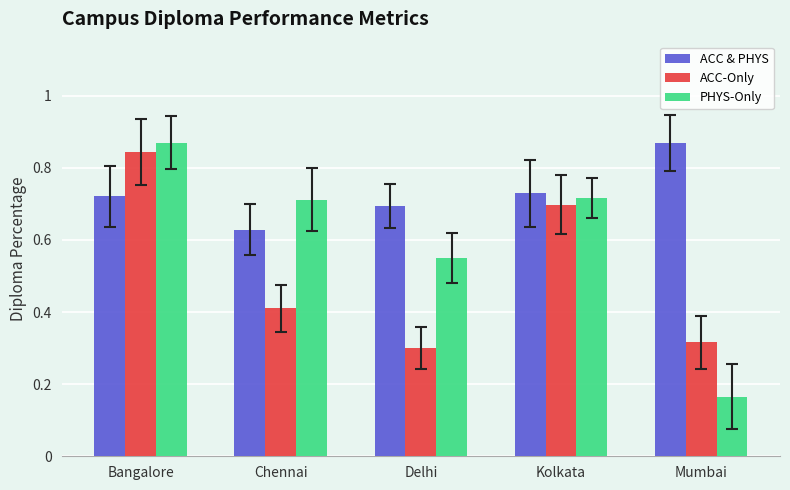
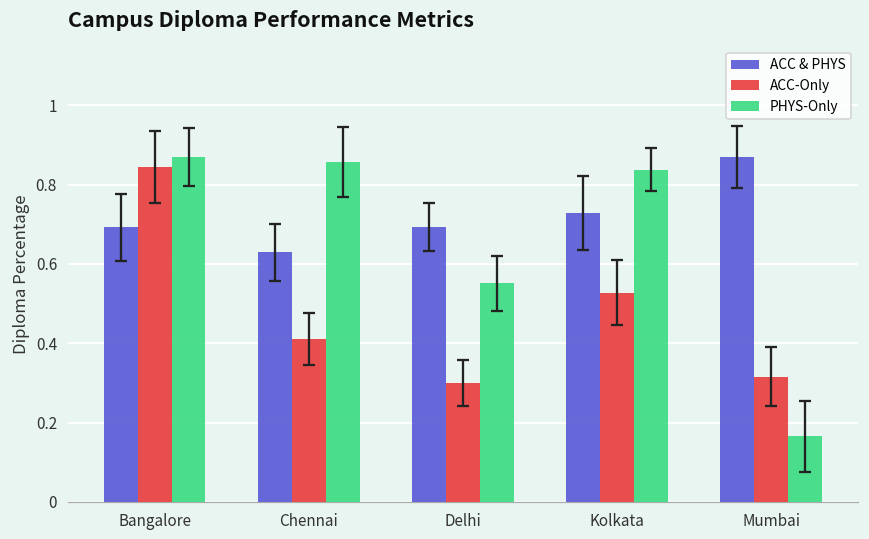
  {
    "ACC & PHYS": {
-     "Bangalore": 0.72,
+     "Bangalore": 0.69,
      "Chennai": 0.63,
      "Delhi": 0.69,
      "Kolkata": 0.73,
      "Mumbai": 0.87
    },
    "ACC-Only": {
      "Bangalore": 0.84,
      "Chennai": 0.41,
      "Delhi": 0.30,
-     "Kolkata": 0.70,
+     "Kolkata": 0.53,
      "Mumbai": 0.32
    },
    "PHYS-Only": {
      "Bangalore": 0.87,
-     "Chennai": 0.71,
+     "Chennai": 0.86,
      "Delhi": 0.55,
-     "Kolkata": 0.72,
+     "Kolkata": 0.84,
      "Mumbai": 0.17
    }
  }
